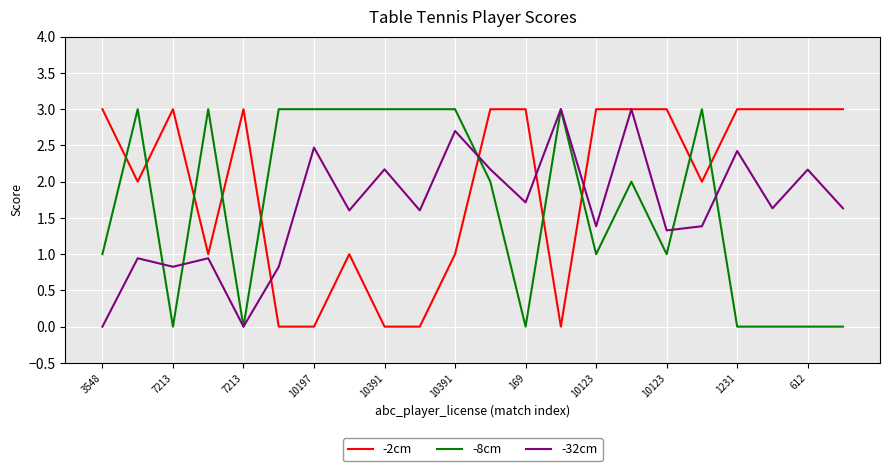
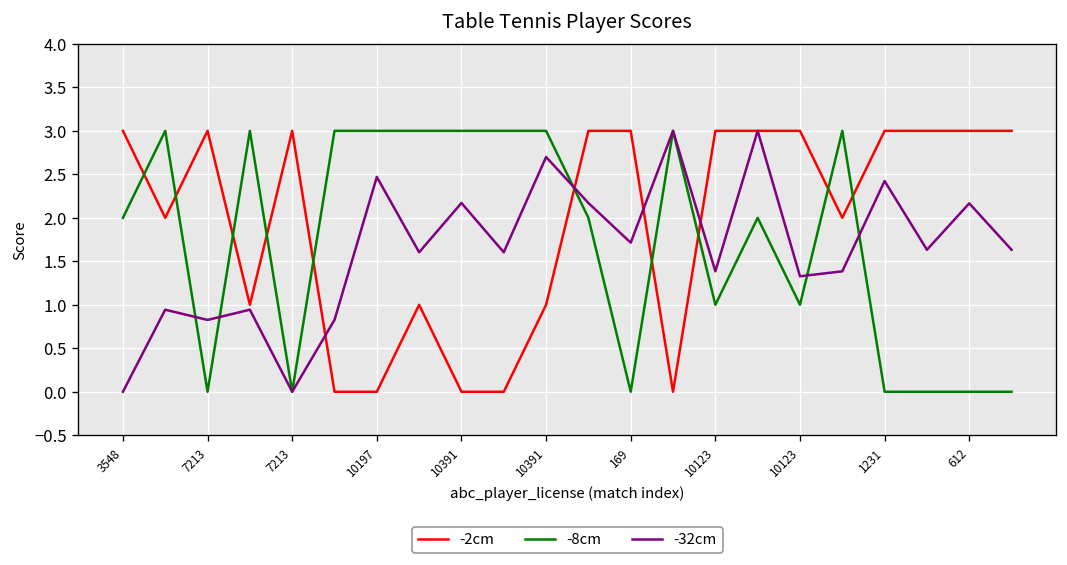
  {
    "-2cm": {
      "3548": 3,
      "10197": 0,
      "169": 3,
      "1231": 3,
      "612": 3
    },
    "-8cm": {
-     "3548": 1,
+     "3548": 2,
      "10197": 3,
      "169": 0,
      "1231": 0,
      "612": 0
    },
    "-32cm": {
      "3548": 0,
      "10197": 2.5,
      "169": 1.7,
      "1231": 2.4,
      "612": 2.2
    }
  }
